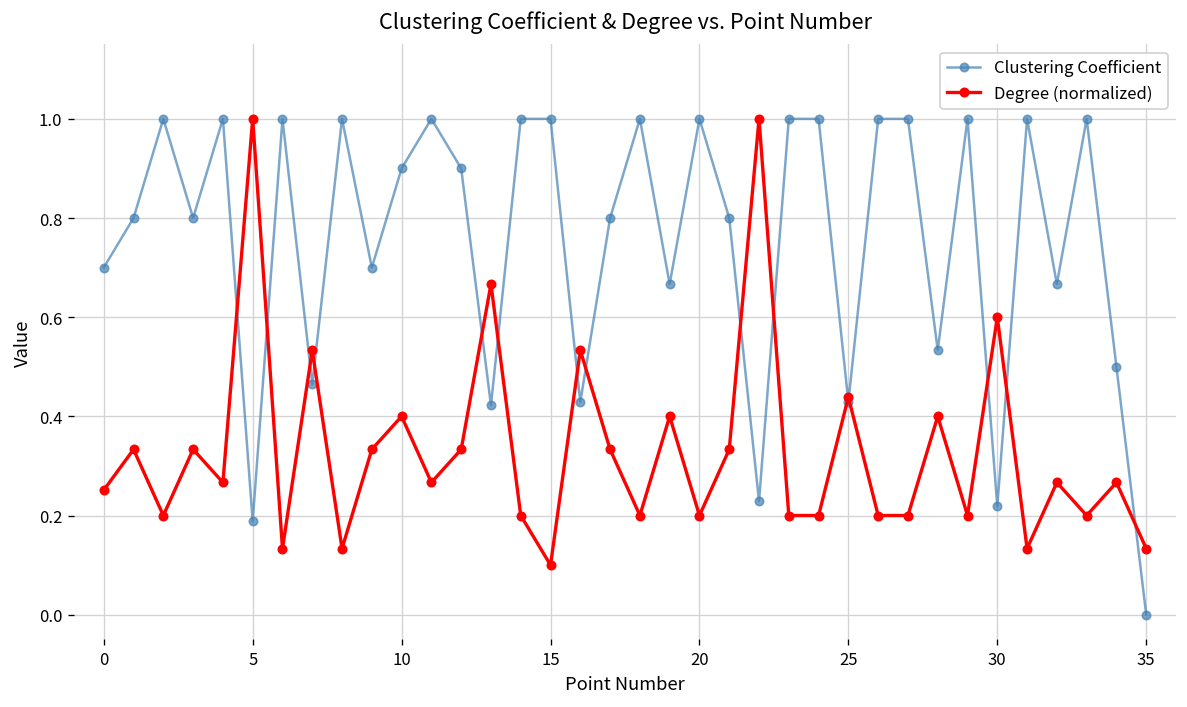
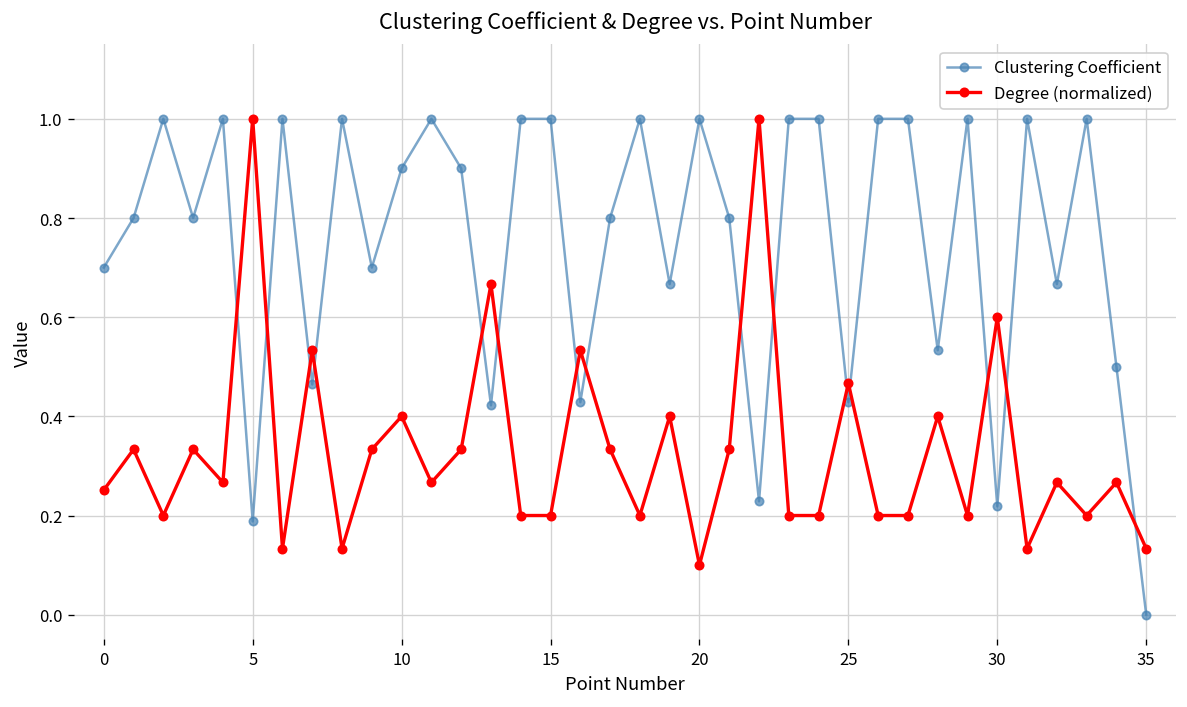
  {
    "Clustering Coefficient": {
      "0": 0.70,
      "5": 0.19,
      "10": 0.90,
      "15": 1.00,
      "20": 1.00,
      "25": 0.43,
      "30": 0.22,
      "35": 0.00
    },
    "Degree (normalized)": {
      "0": 0.25,
      "5": 1.00,
      "10": 0.40,
-     "15": 0.1,
-     "20": 0.2,
-     "25": 0.44,
+     "15": 0.2,
+     "20": 0.1,
+     "25": 0.47,
      "30": 0.60,
      "35": 0.13
    }
  }
